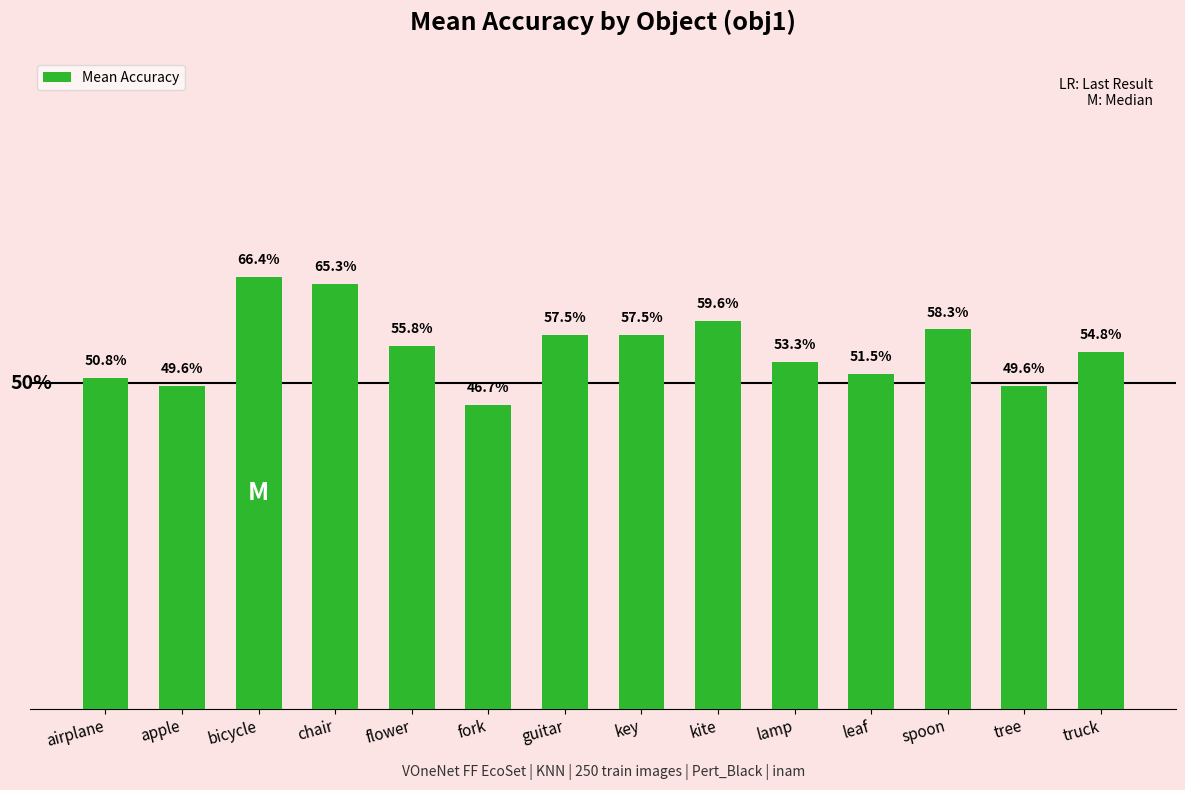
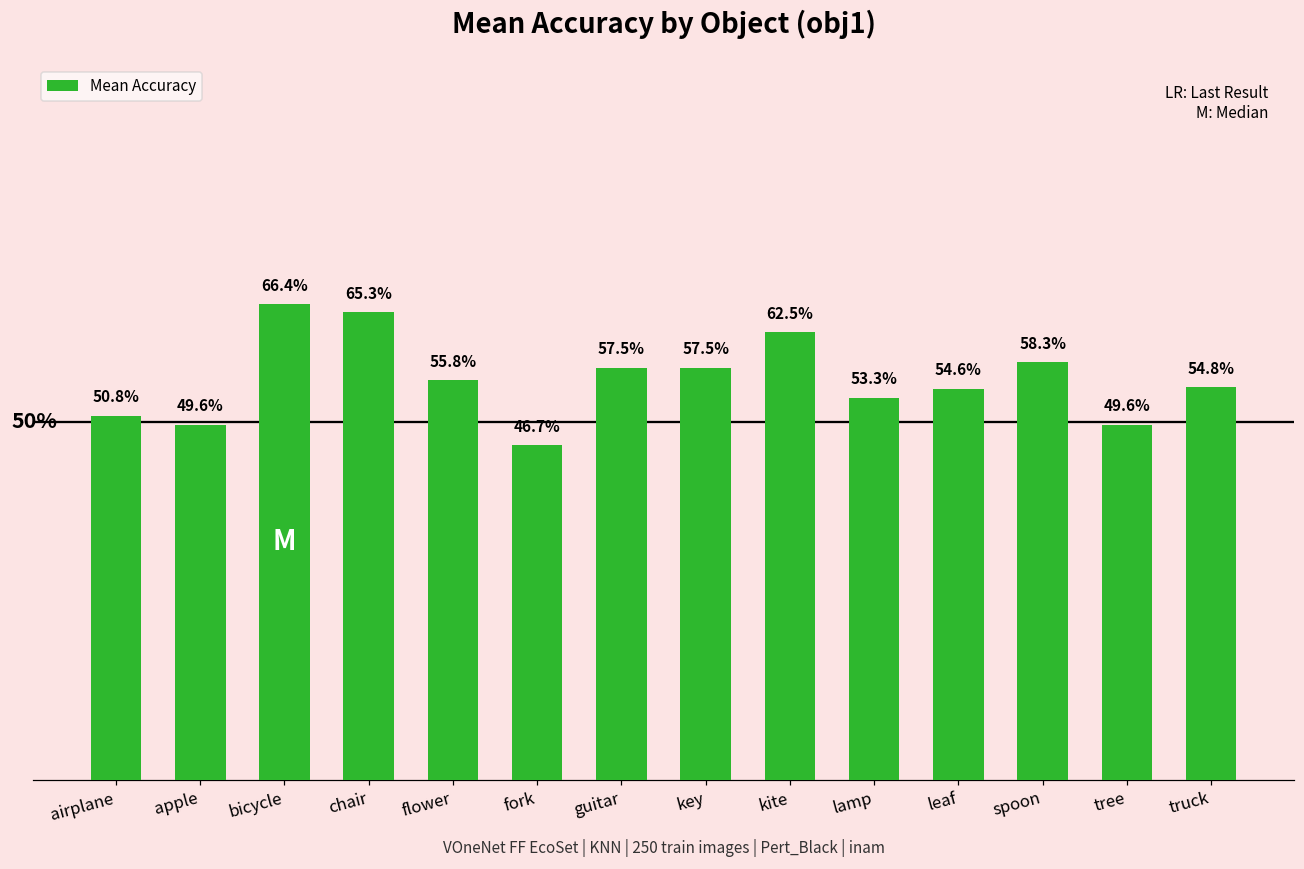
  {
    "airplane": "50.8%",
    "apple": "49.6%",
    "bicycle": "66.4%",
    "chair": "65.3%",
    "flower": "55.8%",
    "fork": "46.7%",
    "guitar": "57.5%",
    "key": "57.5%",
-   "kite": "59.6%",
+   "kite": "62.5%",
    "lamp": "53.3%",
-   "leaf": "51.5%",
+   "leaf": "54.6%",
    "spoon": "58.3%",
    "tree": "49.6%",
    "truck": "54.8%"
  }
